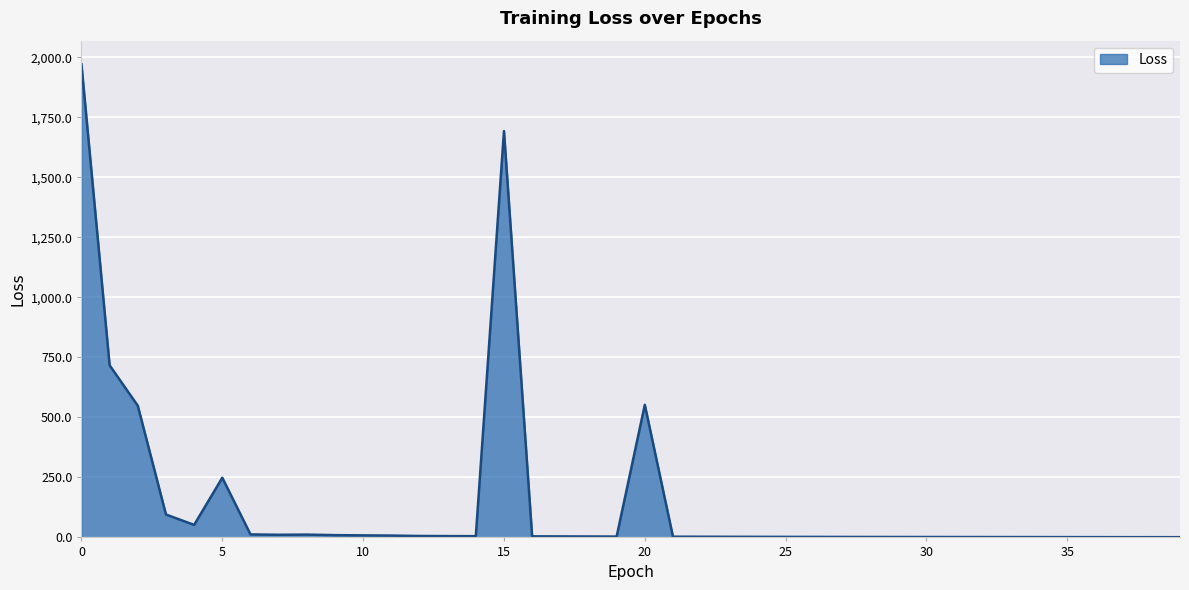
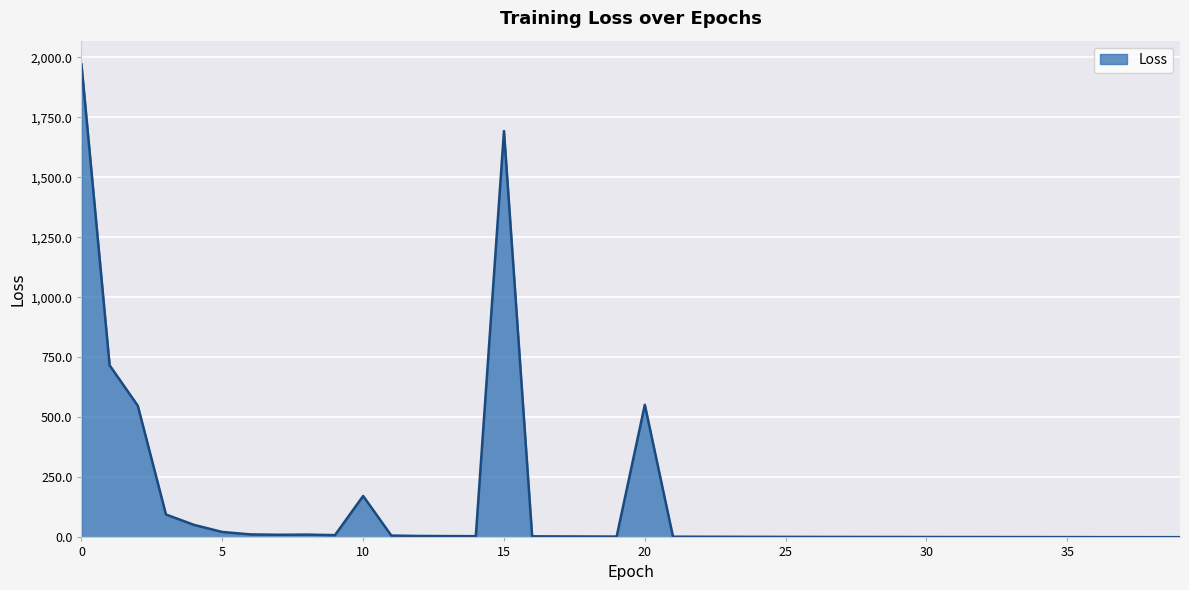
  {
    "0": "1,970",
-   "5": "250",
-   "10": "10",
+   "5": "20",
+   "10": "170",
    "15": "1,690",
    "20": "550",
    "25": "0",
    "30": "0",
    "35": "0"
  }
